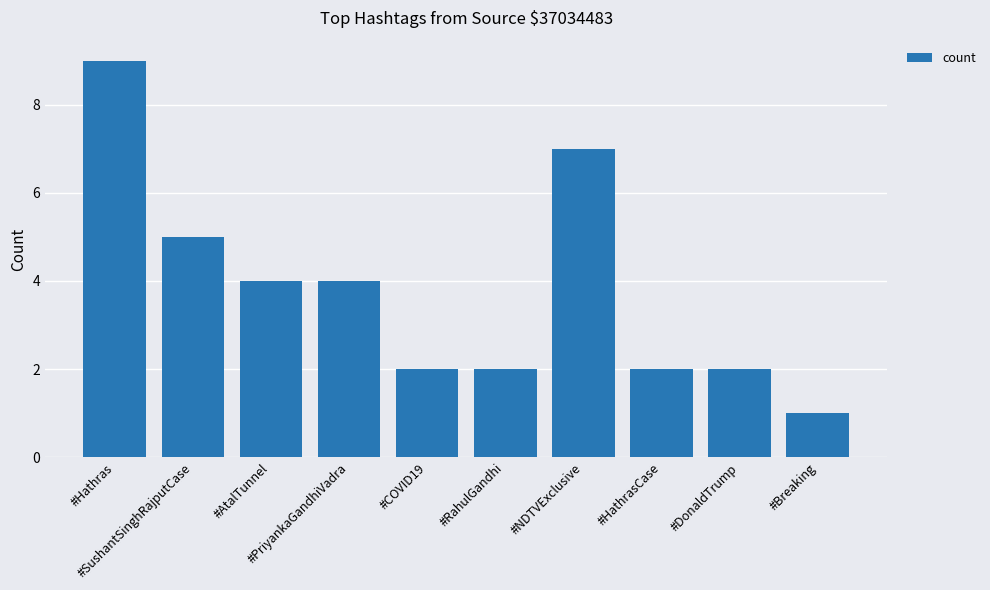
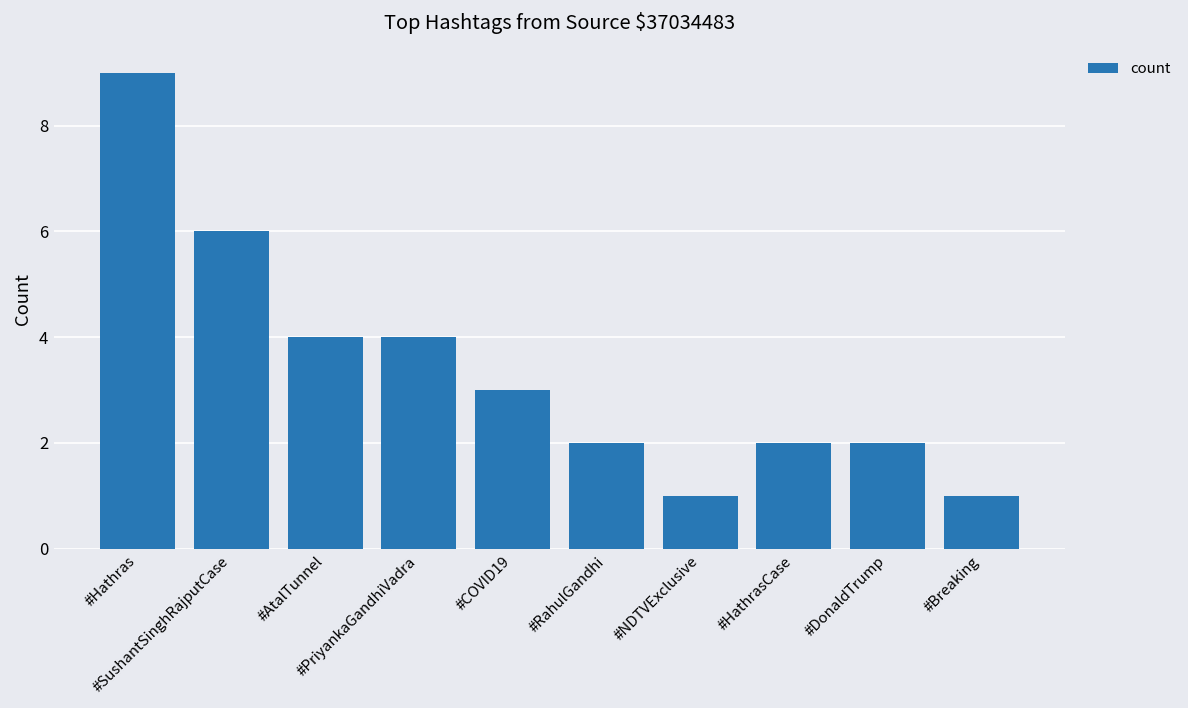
  {
    "#Hathras": 9,
-   "#SushantSinghRajputCase": 5,
+   "#SushantSinghRajputCase": 6,
    "#AtalTunnel": 4,
    "#PriyankaGandhiVadra": 4,
-   "#COVID19": 2,
+   "#COVID19": 3,
    "#RahulGandhi": 2,
-   "#NDTVExclusive": 7,
+   "#NDTVExclusive": 1,
    "#HathrasCase": 2,
    "#DonaldTrump": 2,
    "#Breaking": 1
  }
